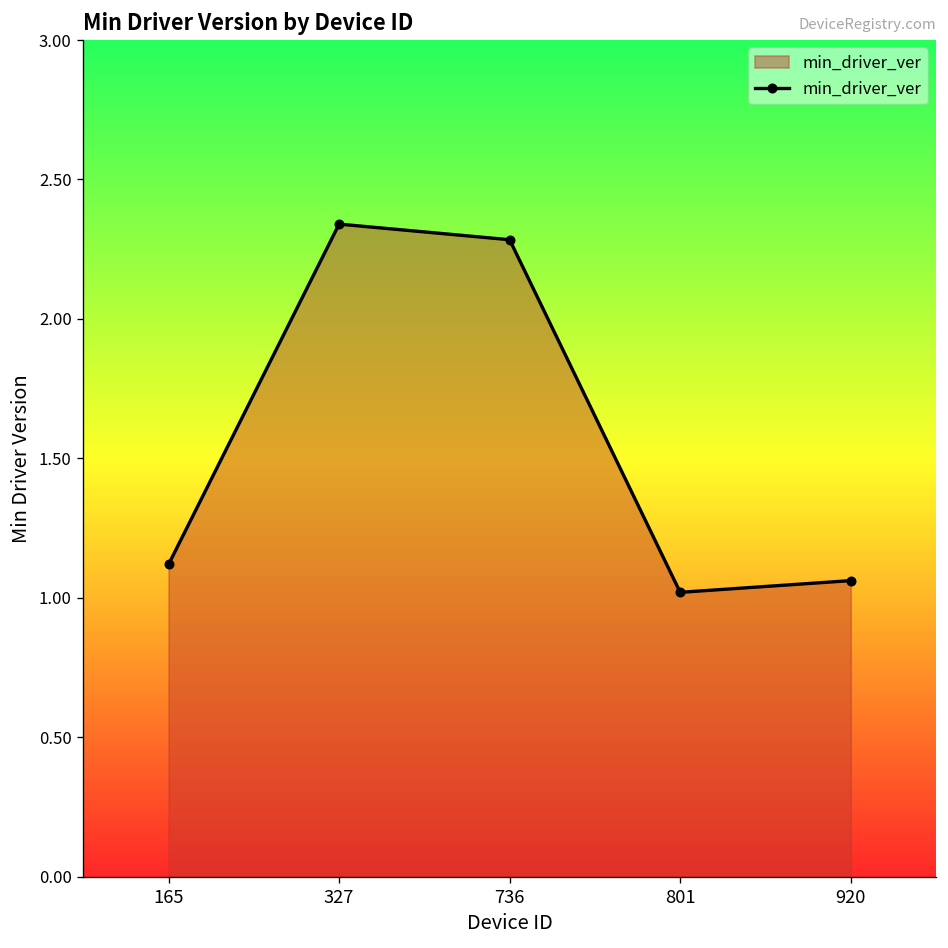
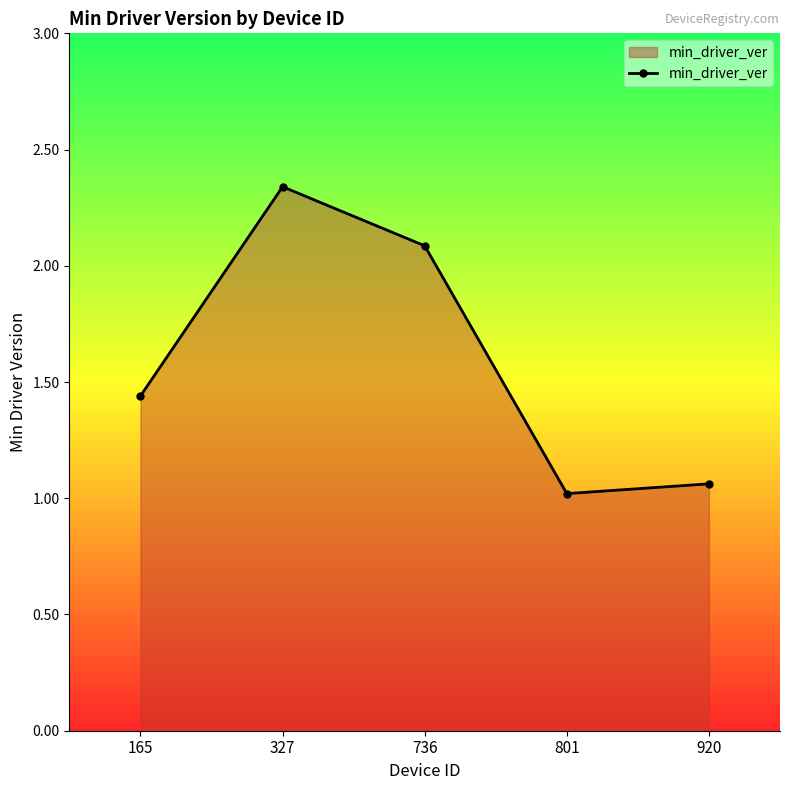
  {
-   "165": 1.12,
+   "165": 1.44,
    "327": 2.34,
-   "736": 2.28,
+   "736": 2.09,
    "801": 1.02,
    "920": 1.06
  }
